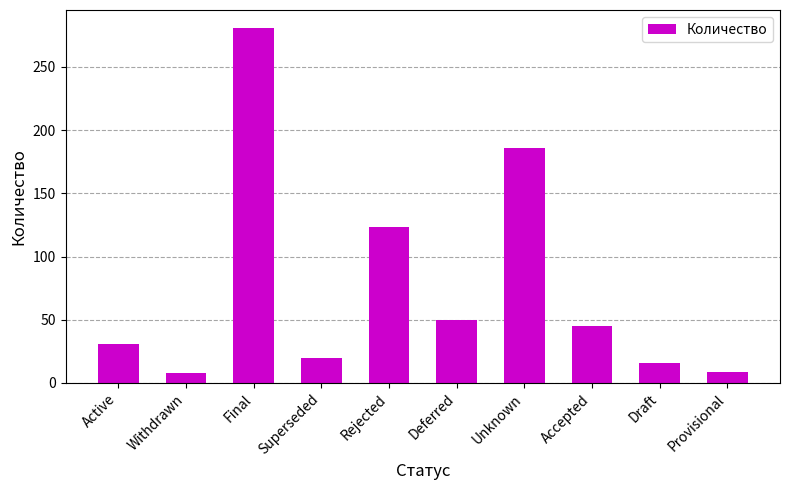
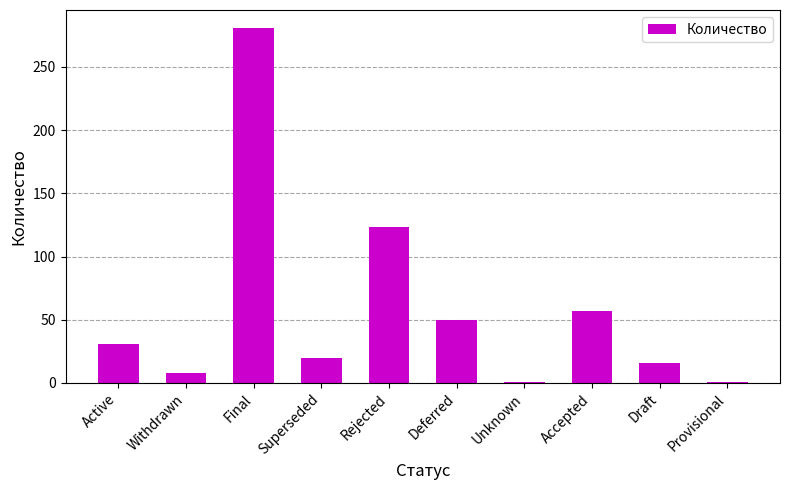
  {
    "Active": 31,
    "Withdrawn": 8,
    "Final": 281,
    "Superseded": 20,
    "Rejected": 123,
    "Deferred": 50,
-   "Unknown": 186,
-   "Accepted": 45,
+   "Unknown": 1,
+   "Accepted": 57,
    "Draft": 16,
-   "Provisional": 9
+   "Provisional": 1
  }
